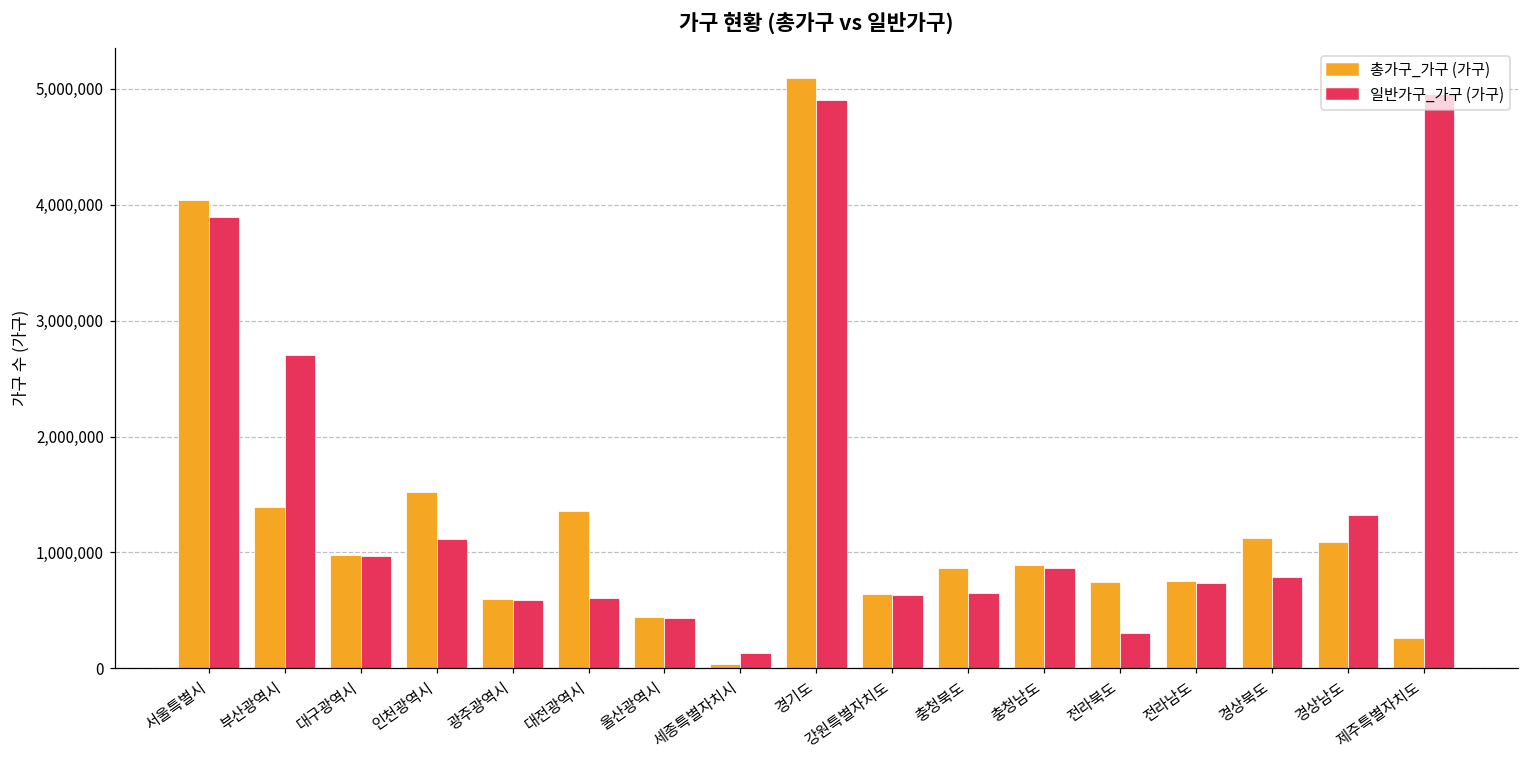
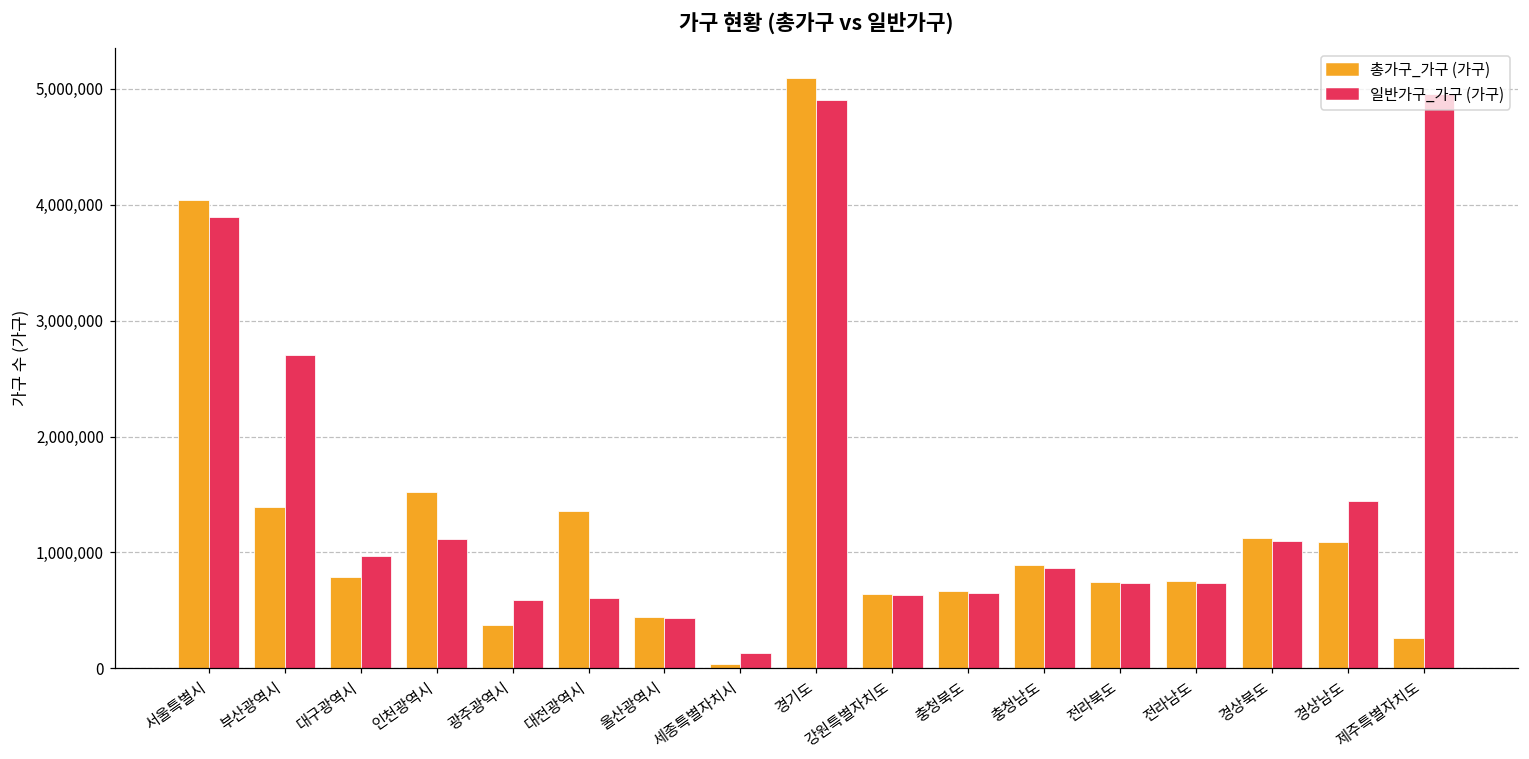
  {
    "총가구_가구 (가구)": {
      "서울특별시": "4,040,000",
      "부산광역시": "1,390,000",
-     "대구광역시": "980,000",
+     "대구광역시": "790,000",
      "인천광역시": "1,530,000",
-     "광주광역시": "600,000",
+     "광주광역시": "380,000",
      "대전광역시": "1,360,000",
      "울산광역시": "450,000",
      "세종특별자치시": "40,000",
      "경기도": "5,100,000",
      "강원특별자치도": "640,000",
-     "충청북도": "870,000",
+     "충청북도": "670,000",
      "충청남도": "890,000",
      "전라북도": "750,000",
      "전라남도": "750,000",
      "경상북도": "1,120,000",
      "경상남도": "1,090,000",
      "제주특별자치도": "260,000"
    },
    "일반가구_가구 (가구)": {
      "서울특별시": "3,900,000",
      "부산광역시": "2,700,000",
      "대구광역시": "970,000",
      "인천광역시": "1,120,000",
      "광주광역시": "590,000",
      "대전광역시": "610,000",
      "울산광역시": "440,000",
      "세종특별자치시": "130,000",
      "경기도": "4,910,000",
      "강원특별자치도": "630,000",
      "충청북도": "650,000",
      "충청남도": "860,000",
-     "전라북도": "300,000",
+     "전라북도": "740,000",
      "전라남도": "740,000",
-     "경상북도": "780,000",
-     "경상남도": "1,320,000"
+     "경상북도": "1,100,000",
+     "경상남도": "1,450,000"
    }
  }
